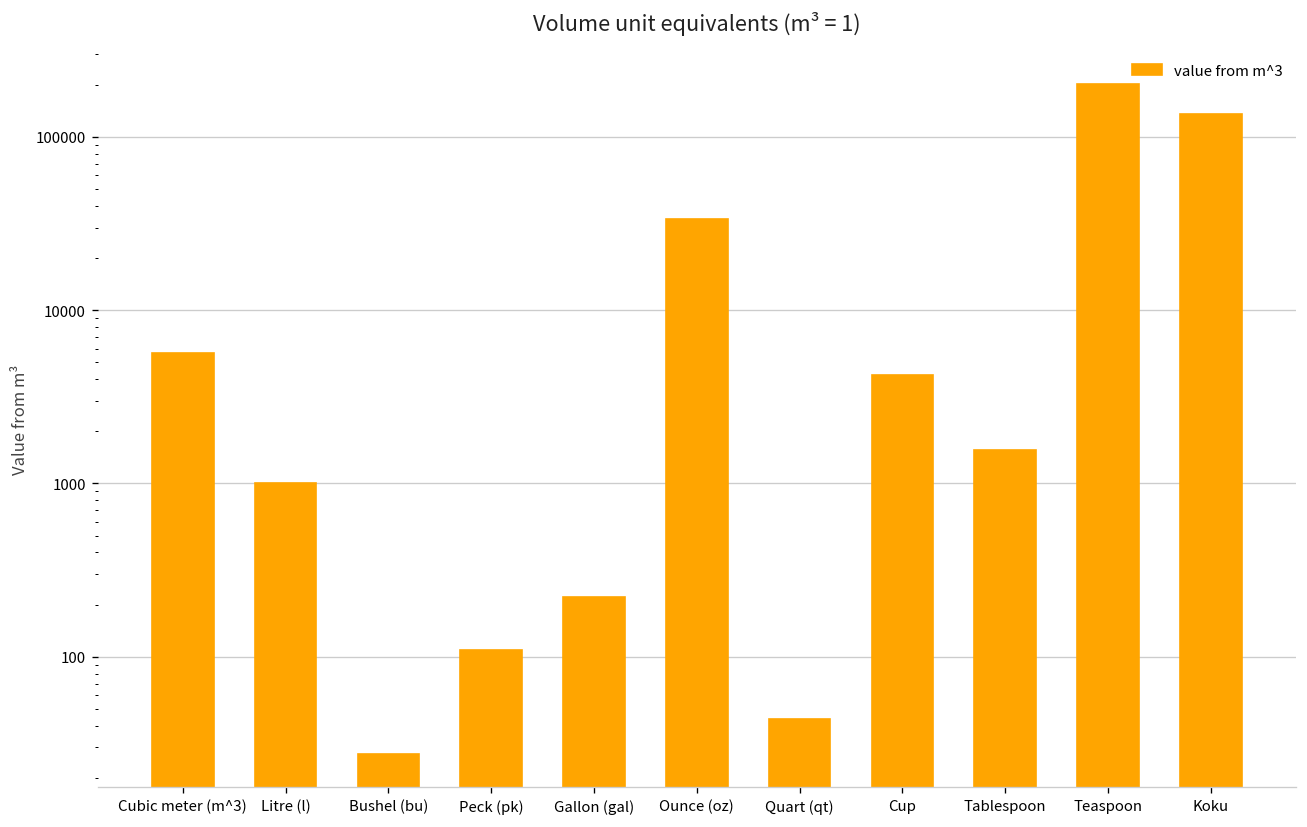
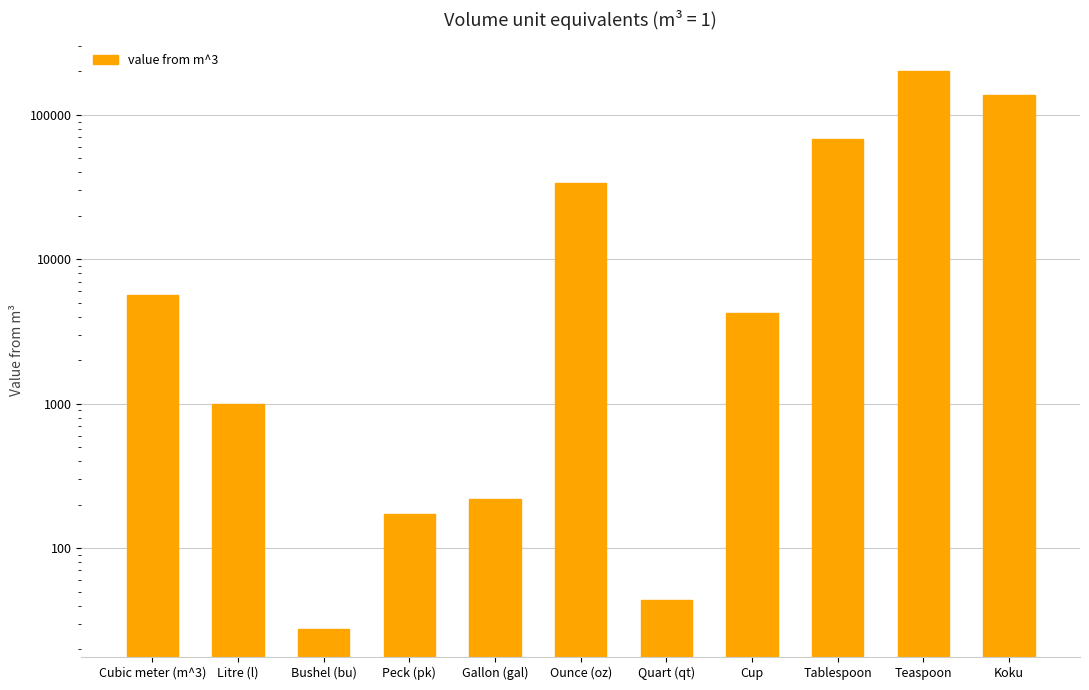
  {
    "Cubic meter (m^3)": 5700,
    "Litre (l)": 1000,
    "Bushel (bu)": 28,
-   "Peck (pk)": 110,
+   "Peck (pk)": 170,
    "Gallon (gal)": 220,
    "Ounce (oz)": 34000,
    "Quart (qt)": 44,
    "Cup": 4200,
-   "Tablespoon": 1600,
+   "Tablespoon": 70000,
    "Teaspoon": 200000,
    "Koku": 140000
  }
